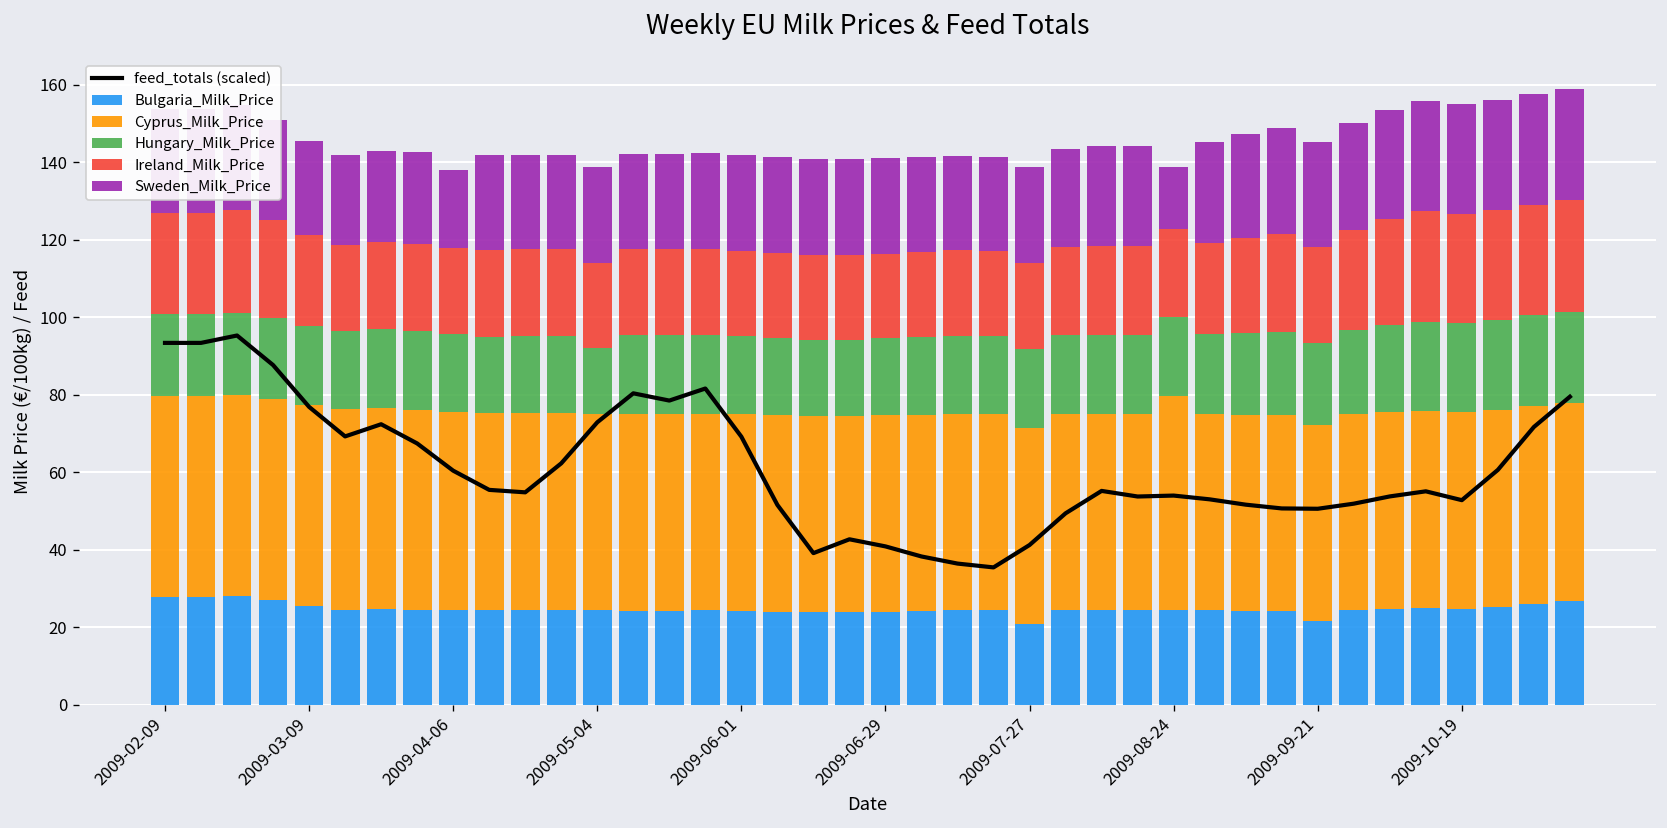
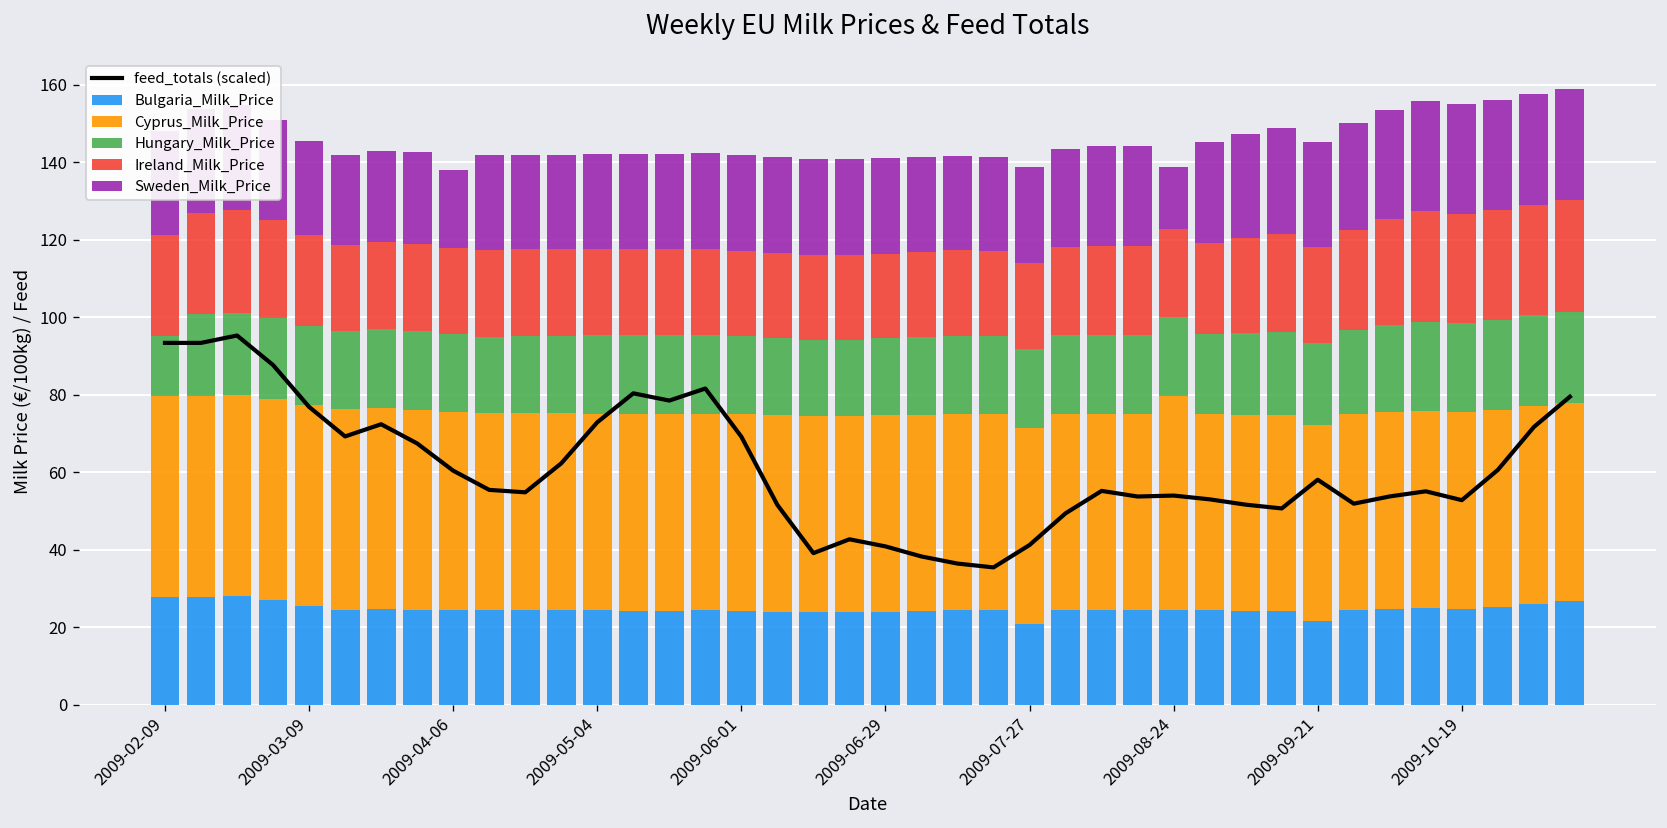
  {
    "feed_totals (scaled)": {
      "2009-02-09": 93,
      "2009-03-09": 77,
      "2009-04-06": 60,
      "2009-05-04": 73,
      "2009-06-01": 69,
      "2009-06-29": 41,
      "2009-07-27": 41,
      "2009-08-24": 54,
-     "2009-09-21": 51,
+     "2009-09-21": 58,
      "2009-10-19": 53
    },
    "Bulgaria_Milk_Price": {
      "2009-02-09": 28,
      "2009-03-09": 25,
      "2009-04-06": 24,
      "2009-05-04": 24,
      "2009-06-01": 24,
      "2009-06-29": 24,
      "2009-07-27": 21,
      "2009-08-24": 24,
      "2009-09-21": 22,
      "2009-10-19": 25
    },
    "Cyprus_Milk_Price": {
      "2009-02-09": 52,
      "2009-03-09": 52,
      "2009-04-06": 51,
      "2009-05-04": 51,
      "2009-06-01": 51,
      "2009-06-29": 51,
      "2009-07-27": 51,
      "2009-08-24": 55,
      "2009-09-21": 51,
      "2009-10-19": 51
    },
    "Hungary_Milk_Price": {
-     "2009-02-09": 21,
+     "2009-02-09": 16,
      "2009-03-09": 21,
      "2009-04-06": 20,
-     "2009-05-04": 17,
+     "2009-05-04": 20,
      "2009-06-01": 20,
      "2009-06-29": 20,
      "2009-07-27": 20,
      "2009-08-24": 20,
      "2009-09-21": 21,
      "2009-10-19": 23
    },
    "Ireland_Milk_Price": {
      "2009-02-09": 26,
      "2009-03-09": 23,
      "2009-04-06": 22,
      "2009-05-04": 22,
      "2009-06-01": 22,
      "2009-06-29": 22,
      "2009-07-27": 22,
      "2009-08-24": 23,
      "2009-09-21": 25,
      "2009-10-19": 28
    },
    "Sweden_Milk_Price": {
      "2009-03-09": 24,
      "2009-04-06": 20,
      "2009-05-04": 25,
      "2009-06-01": 25,
      "2009-06-29": 25,
      "2009-07-27": 25,
      "2009-08-24": 16,
      "2009-09-21": 27,
      "2009-10-19": 28
    }
  }
